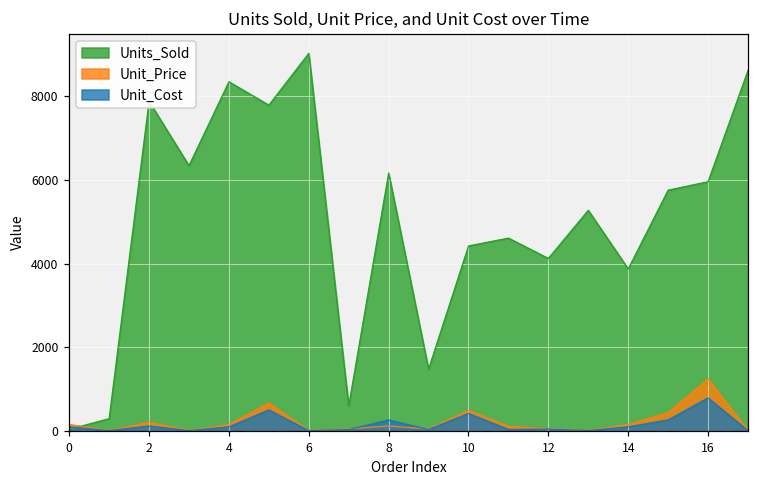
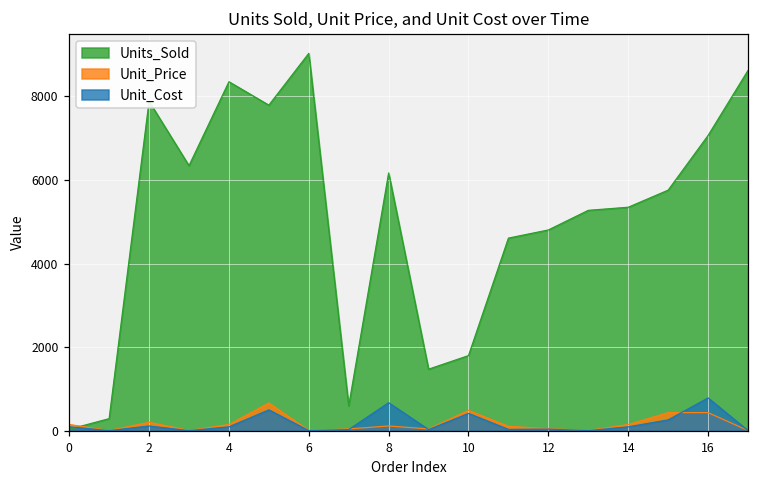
  {
    "Units_Sold": {
      "4": 8400,
      "6": 9000,
      "8": 6200,
-     "10": 4400,
-     "12": 4100,
-     "14": 3900,
-     "16": 6000
+     "10": 1800,
+     "12": 4800,
+     "14": 5300,
+     "16": 7100
    },
    "Unit_Price": {
      "2": 200,
      "8": 100,
      "10": 500,
-     "16": 1200
+     "16": 400
    },
    "Unit_Cost": {
      "2": 100,
-     "8": 300,
+     "8": 700,
      "10": 400,
      "16": 800
    }
  }
